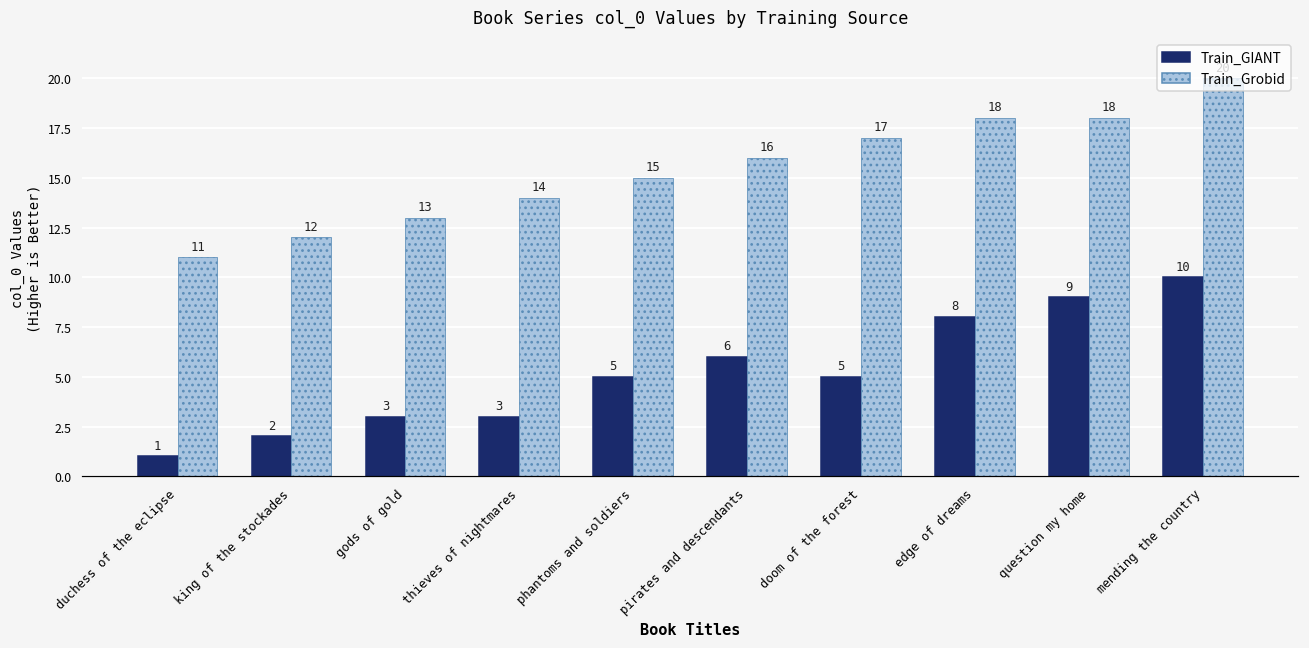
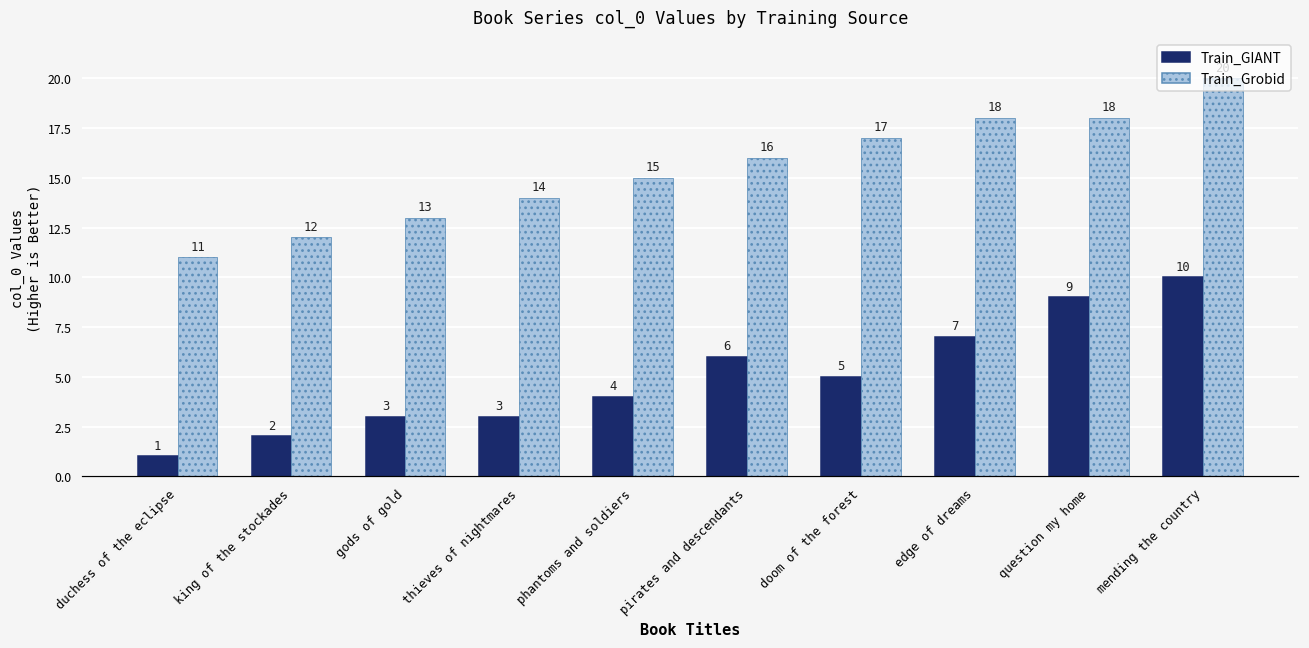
  {
    "Train_GIANT": {
      "duchess of the eclipse": 1,
      "king of the stockades": 2,
      "gods of gold": 3,
      "thieves of nightmares": 3,
-     "phantoms and soldiers": 5,
+     "phantoms and soldiers": 4,
      "pirates and descendants": 6,
      "doom of the forest": 5,
-     "edge of dreams": 8,
+     "edge of dreams": 7,
      "question my home": 9,
      "mending the country": 10
    },
    "Train_Grobid": {
      "duchess of the eclipse": 11,
      "king of the stockades": 12,
      "gods of gold": 13,
      "thieves of nightmares": 14,
      "phantoms and soldiers": 15,
      "pirates and descendants": 16,
      "doom of the forest": 17,
      "edge of dreams": 18,
      "question my home": 18
    }
  }
